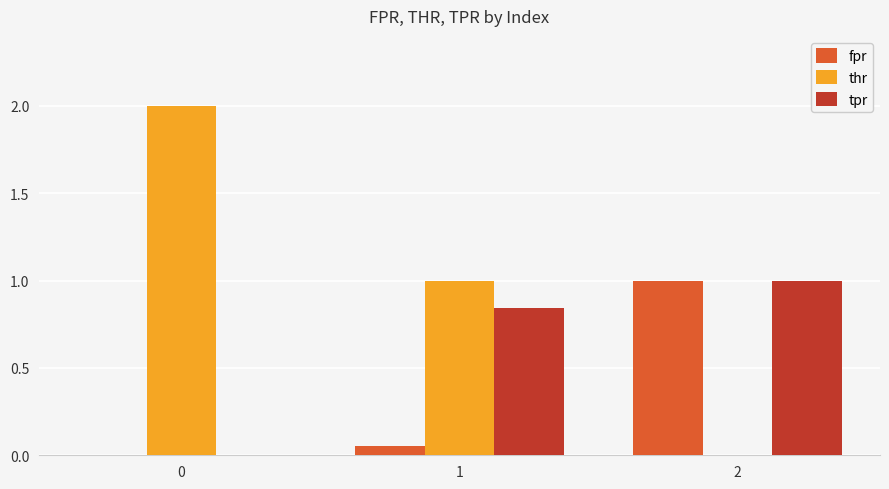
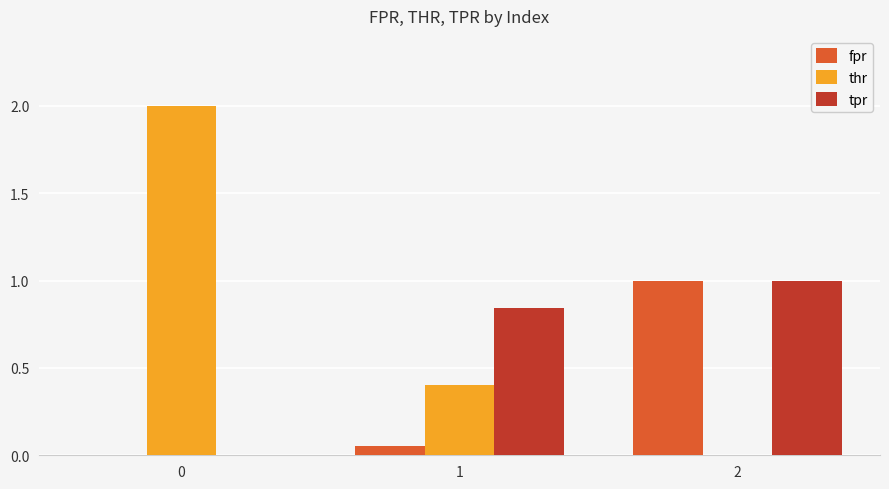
  {
    "thr": {
      "0": 2.0,
-     "1": 1.0,
+     "1": 0.4,
      "2": 0.0
    }
  }
